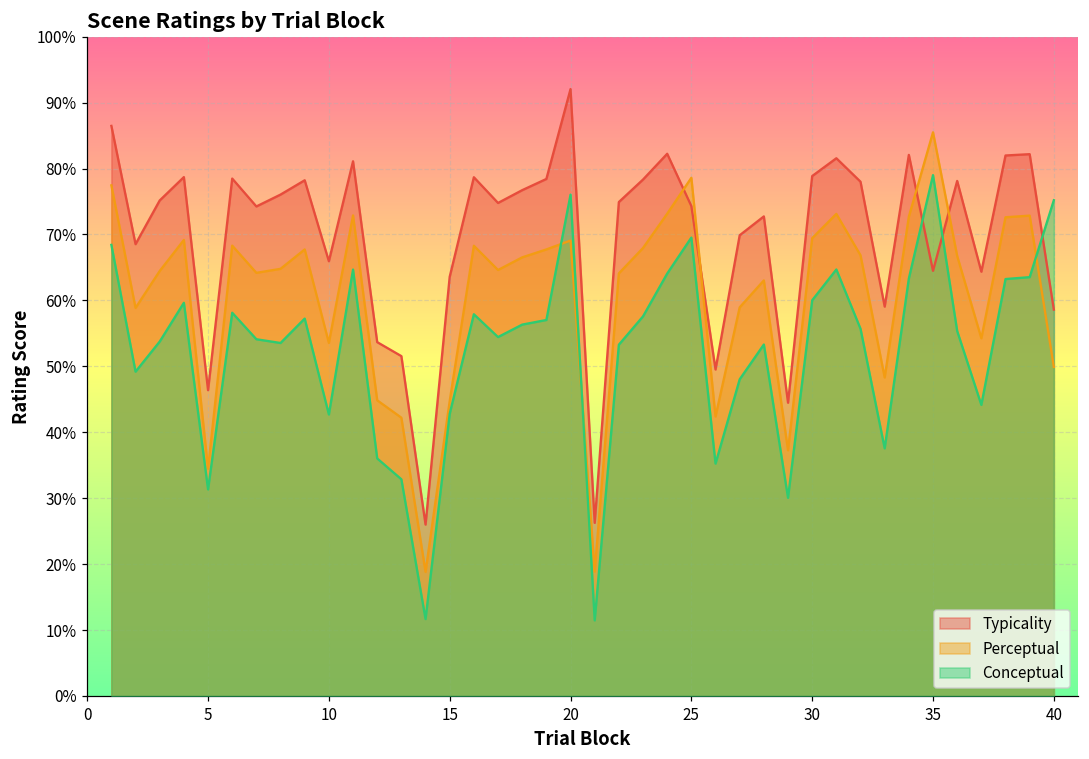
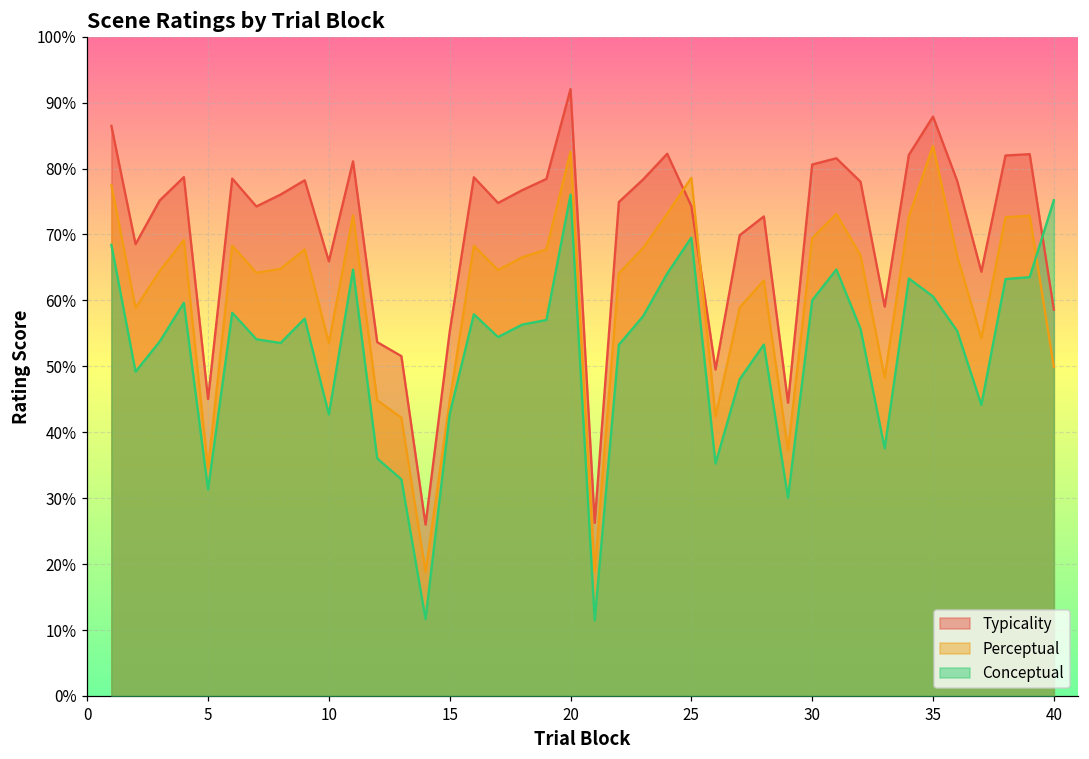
  {
    "Typicality": {
-     "5": "46%",
+     "5": "45%",
      "10": "66%",
-     "15": "64%",
+     "15": "55%",
      "20": "92%",
      "25": "74%",
-     "30": "79%",
-     "35": "64%",
+     "30": "81%",
+     "35": "88%",
      "40": "59%"
    },
    "Perceptual": {
      "5": "34%",
      "10": "54%",
      "15": "45%",
-     "20": "69%",
+     "20": "83%",
      "25": "79%",
      "30": "69%",
-     "35": "86%",
+     "35": "83%",
      "40": "50%"
    },
    "Conceptual": {
      "5": "31%",
      "10": "43%",
      "15": "43%",
      "20": "76%",
      "25": "70%",
      "30": "60%",
-     "35": "79%",
+     "35": "61%",
      "40": "75%"
    }
  }
